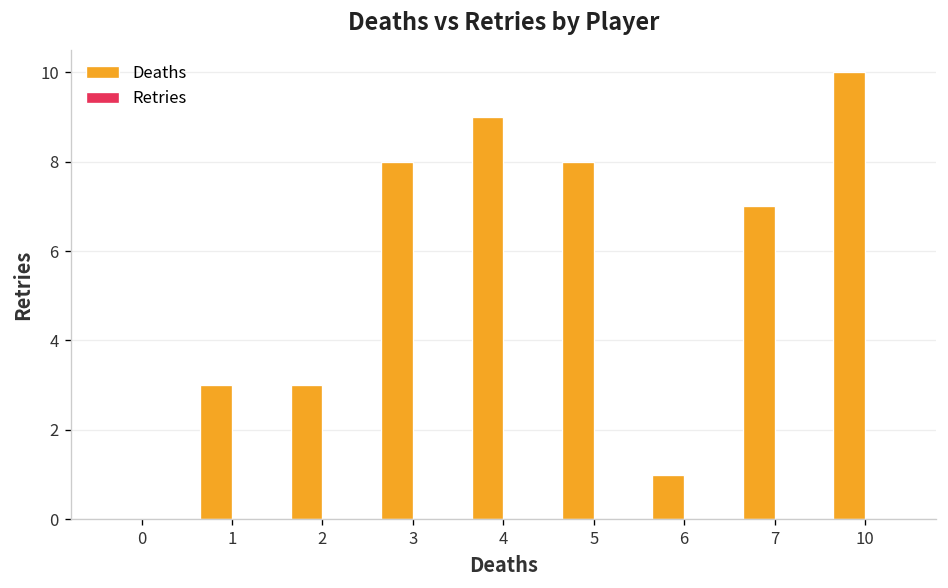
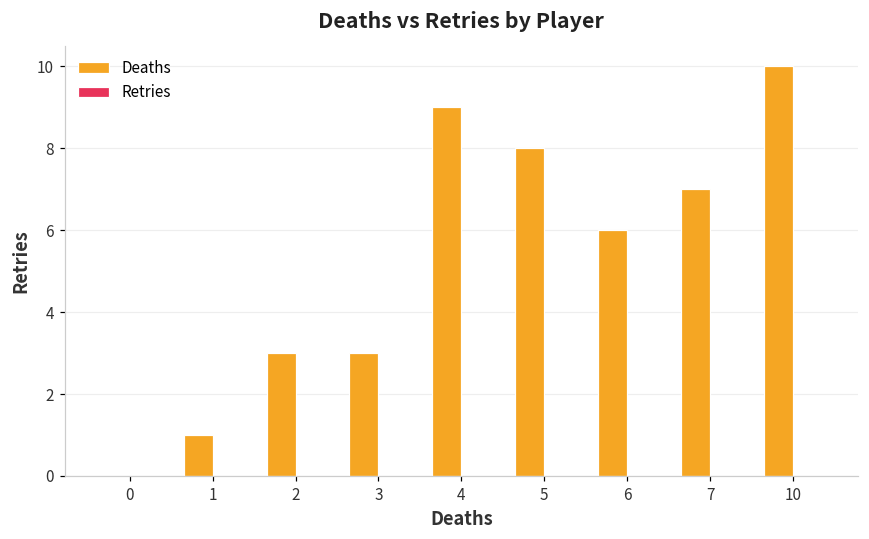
  {
    "Deaths": {
      "0": 0,
-     "1": 3,
+     "1": 1,
      "2": 3,
-     "3": 8,
+     "3": 3,
      "4": 9,
      "5": 8,
-     "6": 1,
+     "6": 6,
      "7": 7,
      "10": 10
    },
    "Retries": {
      "0": 0,
      "1": 0,
      "2": 0,
      "3": 0,
      "4": 0,
      "5": 0,
      "6": 0,
      "7": 0,
      "10": 0
    }
  }
